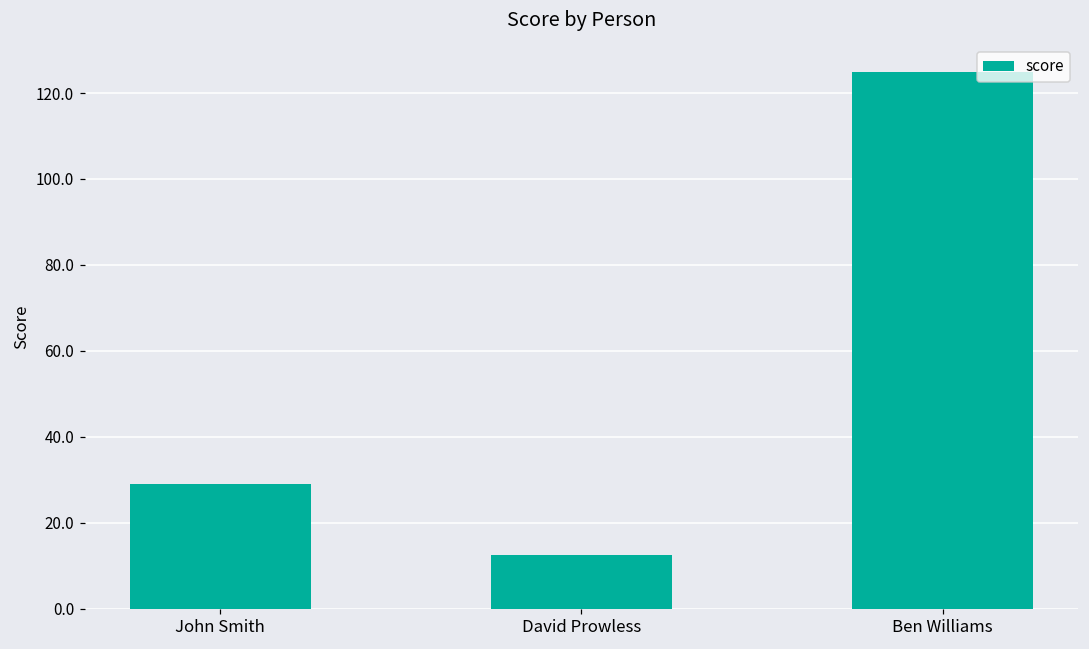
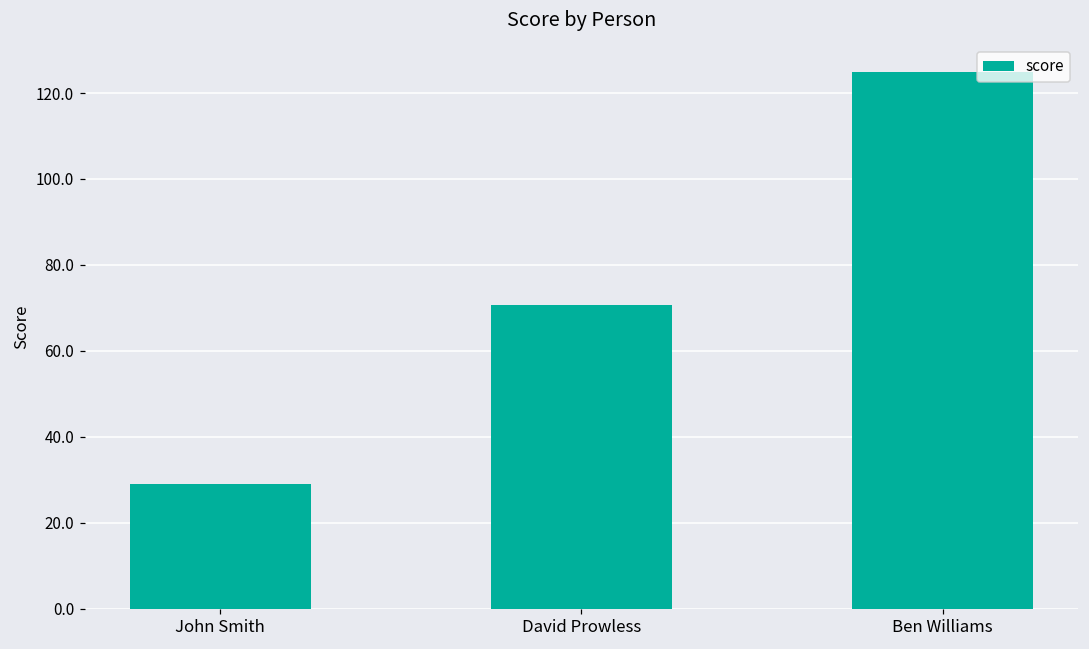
  {
    "John Smith": 29,
-   "David Prowless": 13,
+   "David Prowless": 71,
    "Ben Williams": 125
  }
